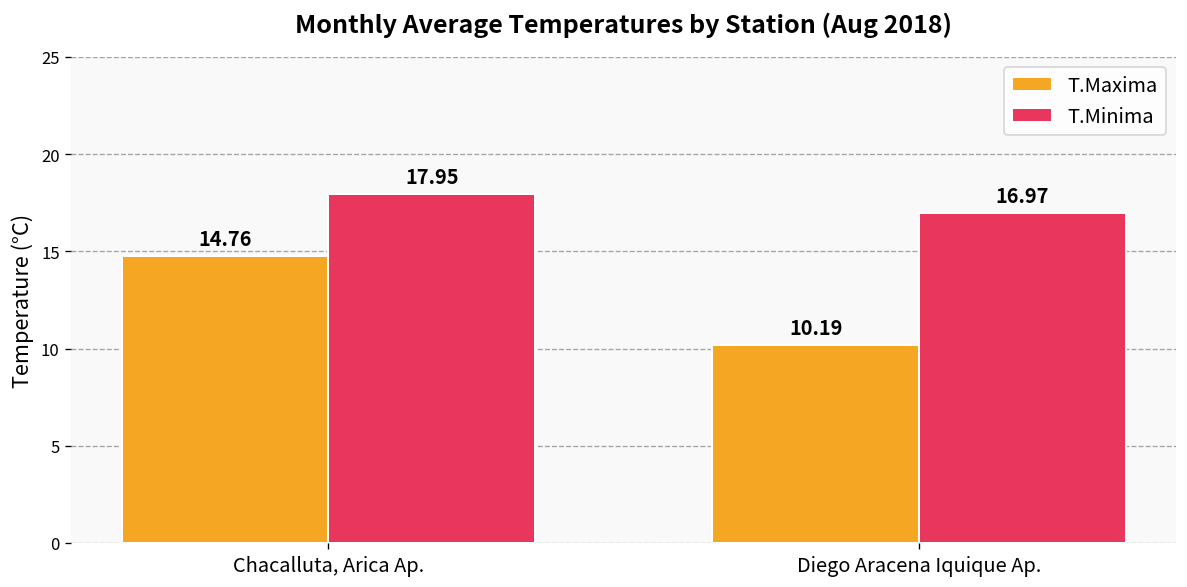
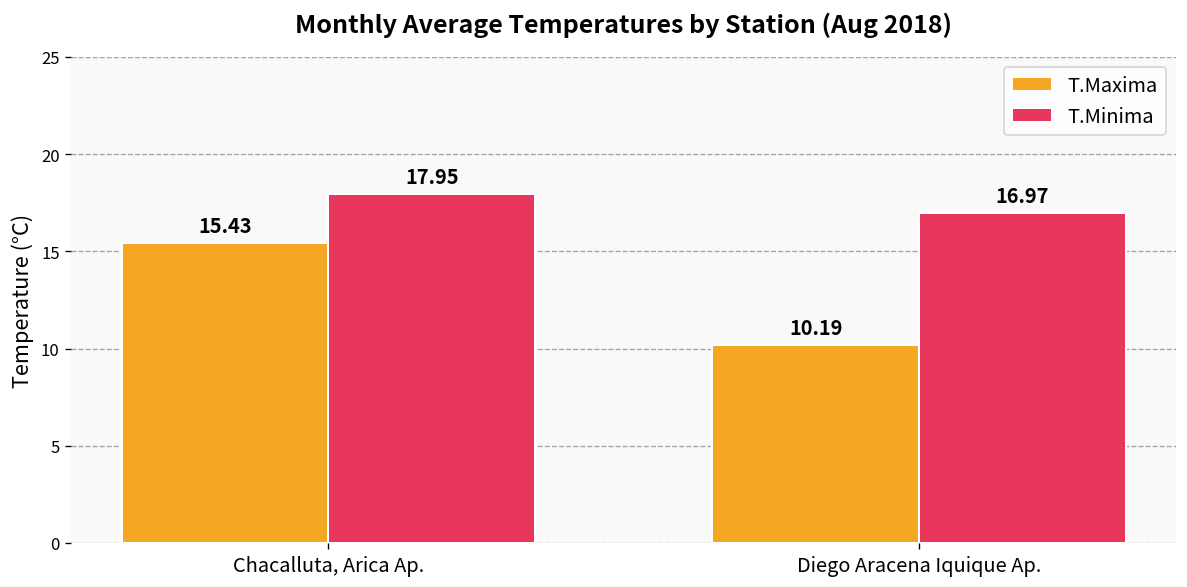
  {
    "T.Maxima": {
-     "Chacalluta, Arica Ap.": 14.76,
+     "Chacalluta, Arica Ap.": 15.43,
      "Diego Aracena Iquique Ap.": 10.19
    },
    "T.Minima": {
      "Chacalluta, Arica Ap.": 17.95,
      "Diego Aracena Iquique Ap.": 16.97
    }
  }
